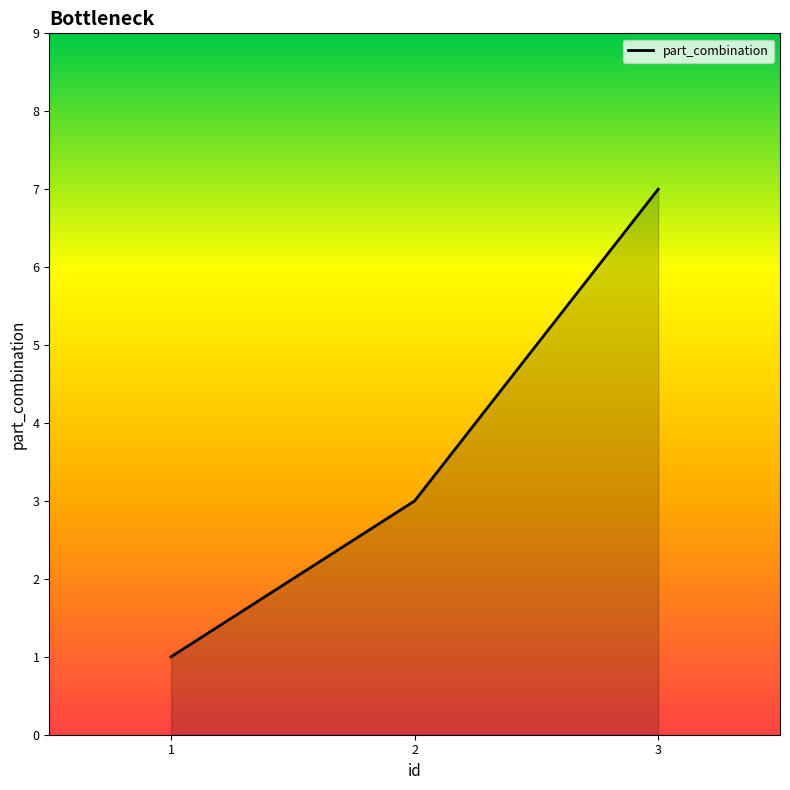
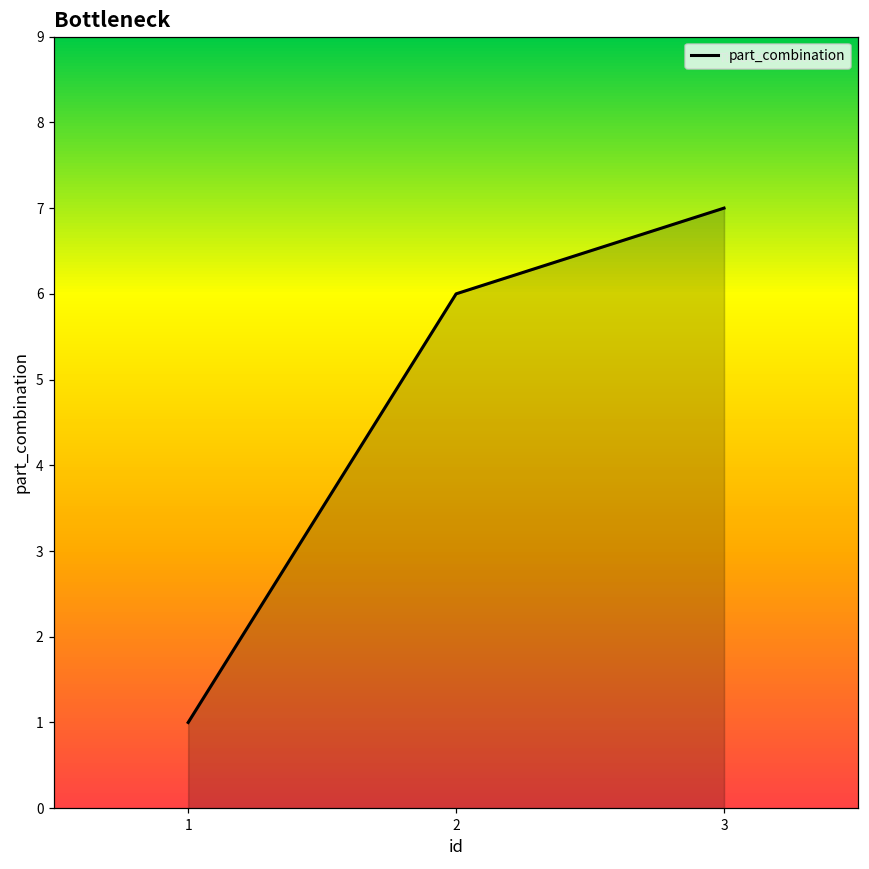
  {
    "1": 1,
-   "2": 3,
+   "2": 6,
    "3": 7
  }
